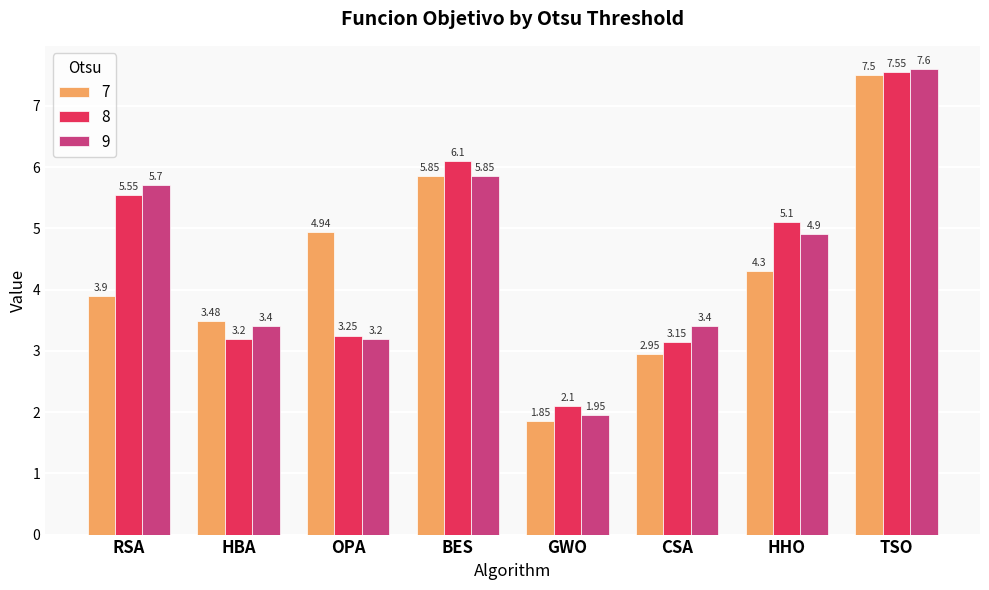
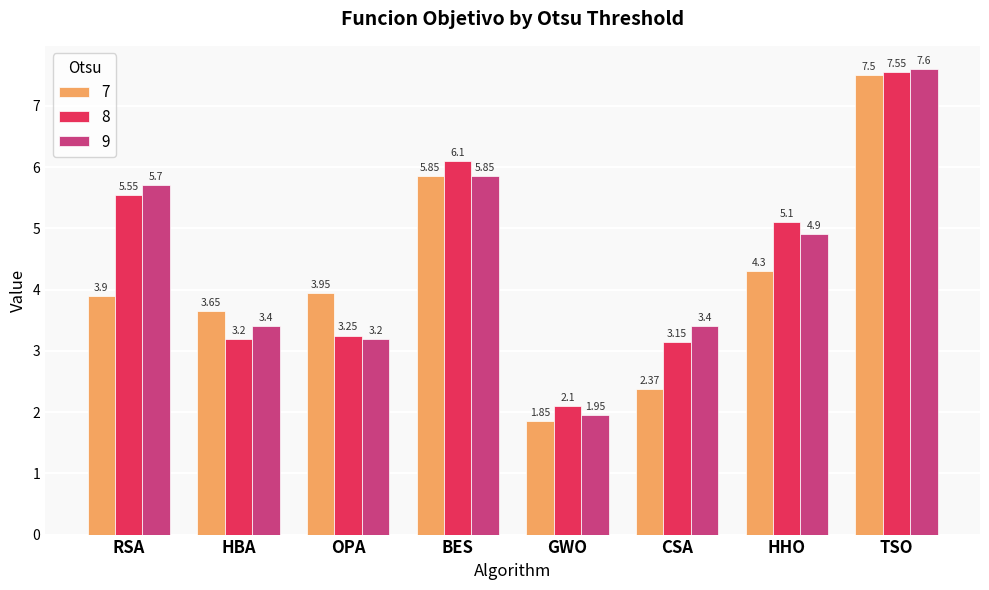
  {
    "7": {
      "RSA": 3.9,
-     "HBA": 3.48,
-     "OPA": 4.94,
+     "HBA": 3.65,
+     "OPA": 3.95,
      "BES": 5.85,
      "GWO": 1.85,
-     "CSA": 2.95,
+     "CSA": 2.37,
      "HHO": 4.3,
      "TSO": 7.5
    }
  }
